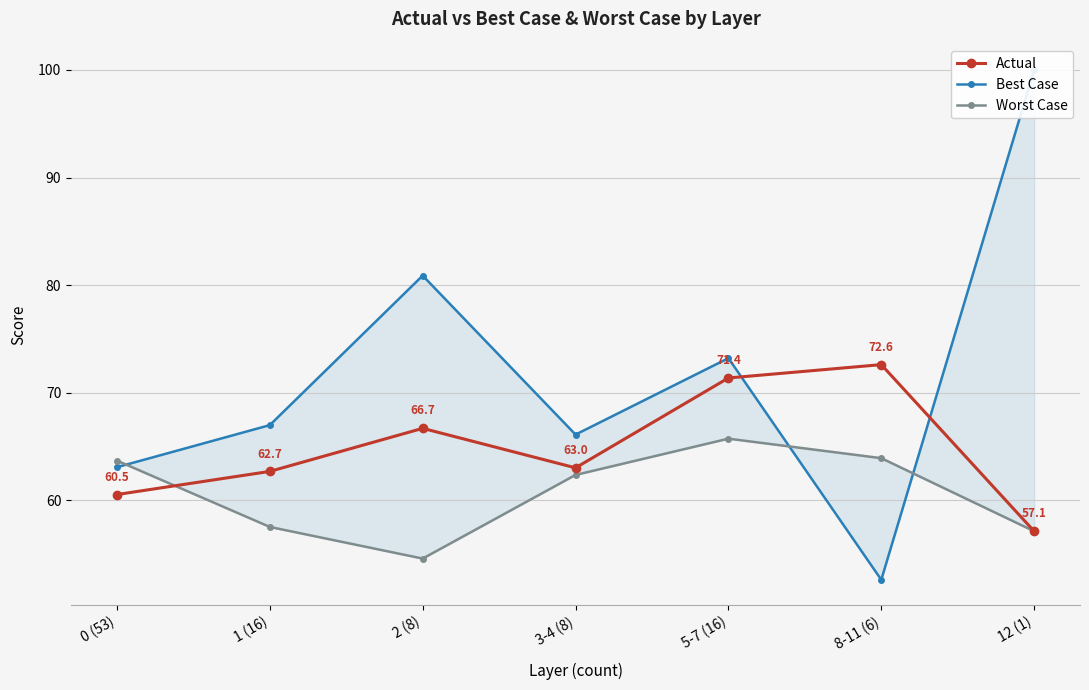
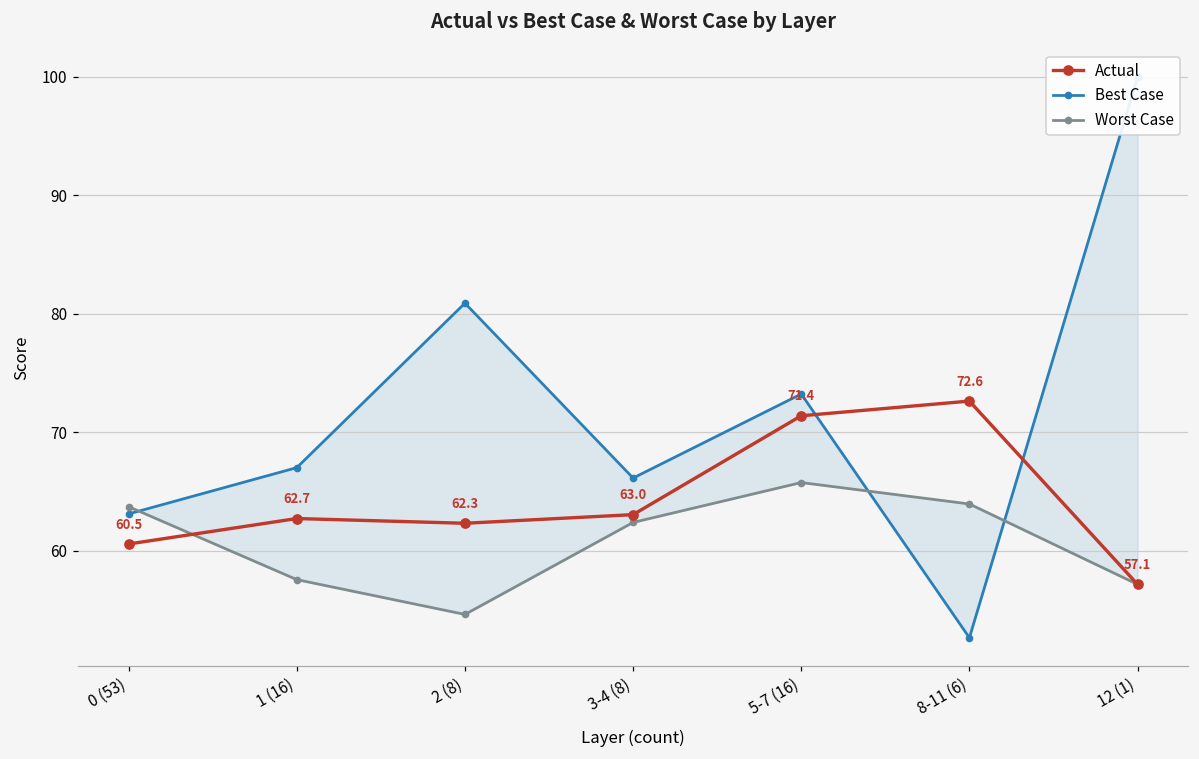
  {
    "Actual": {
      "0 (53)": 60.5,
      "1 (16)": 62.7,
-     "2 (8)": 66.7,
+     "2 (8)": 62.3,
      "3-4 (8)": 63.0,
      "8-11 (6)": 72.6
    },
    "Worst Case": {
      "1 (16)": 57.5,
      "2 (8)": 54.6,
      "3-4 (8)": 62.4,
      "5-7 (16)": 65.7
    }
  }
